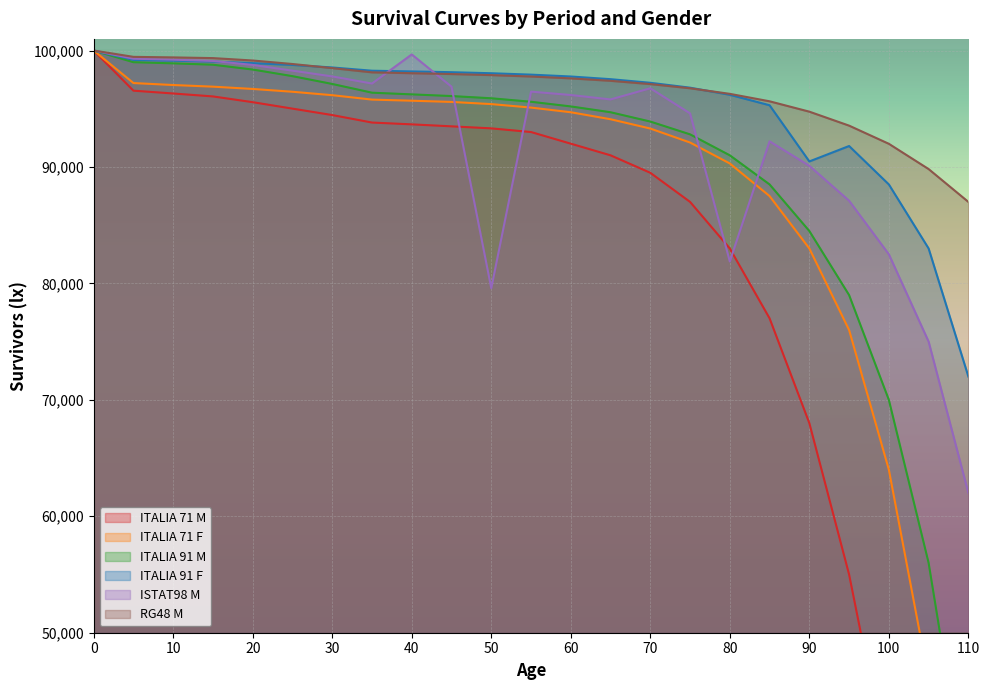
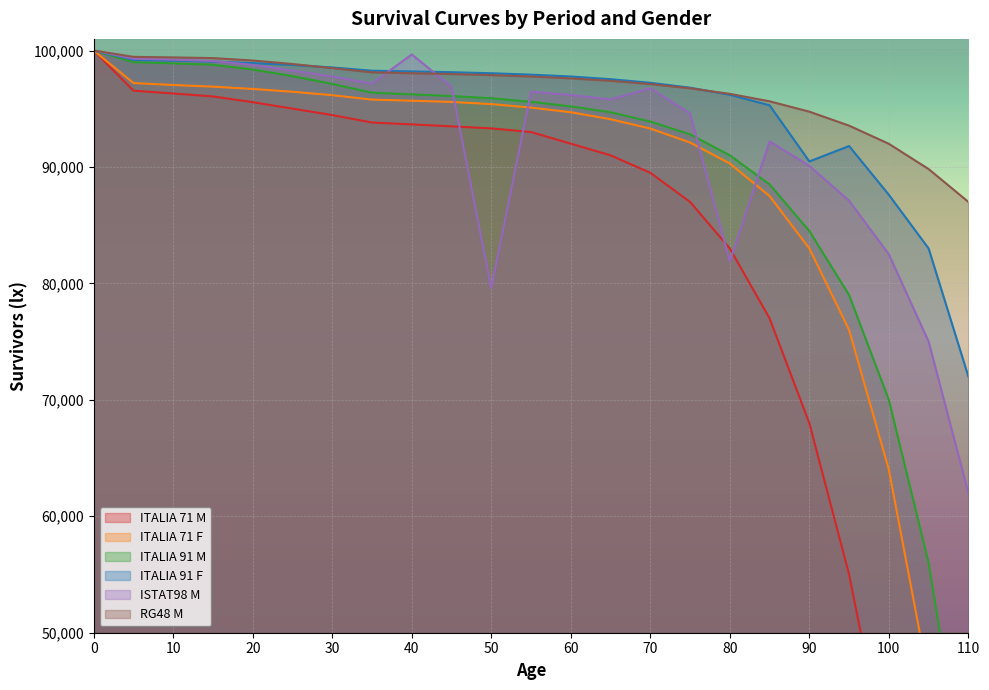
  {
    "ITALIA 91 F": {
      "90": "90,500",
-     "100": "88,500",
+     "100": "87,600",
      "110": "72,000"
    },
    "ISTAT98 M": {
      "30": "97,800",
      "40": "99,700",
      "50": "79,600",
      "60": "96,200",
      "70": "96,800",
      "80": "81,900",
      "90": "90,100",
      "100": "82,500",
      "110": "62,000"
    }
  }
